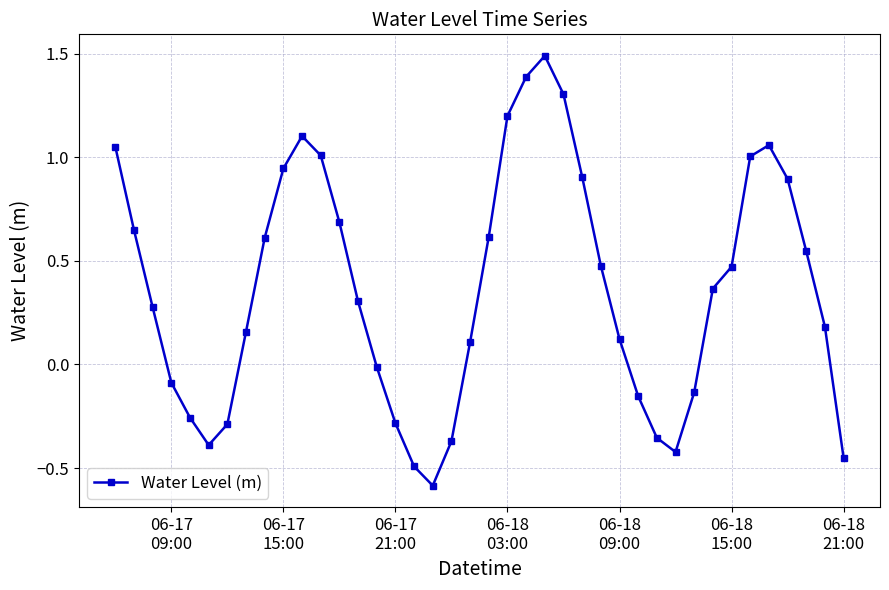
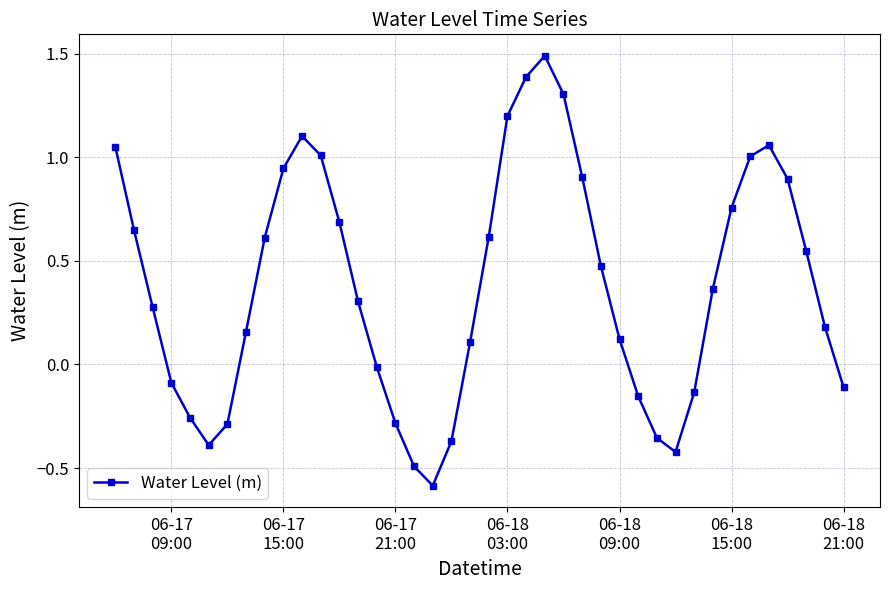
  {
    "06-17 09:00": -0.09,
    "06-17 15:00": 0.95,
    "06-17 21:00": -0.28,
    "06-18 03:00": 1.20,
    "06-18 09:00": 0.12,
-   "06-18 15:00": 0.47,
-   "06-18 21:00": -0.45
+   "06-18 15:00": 0.76,
+   "06-18 21:00": -0.11
  }
